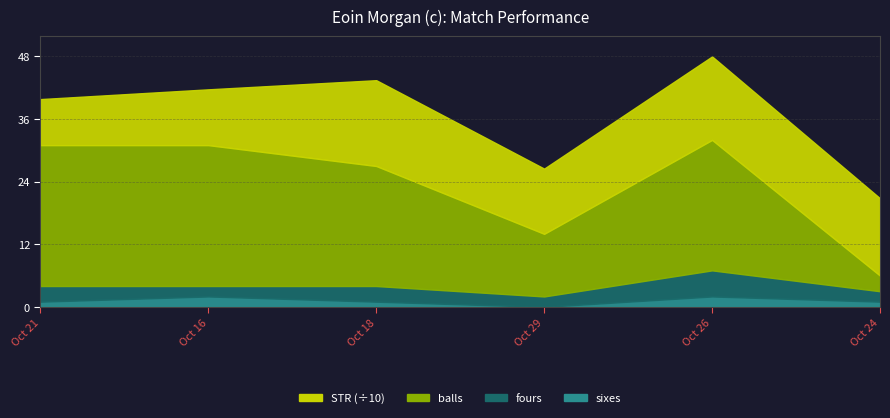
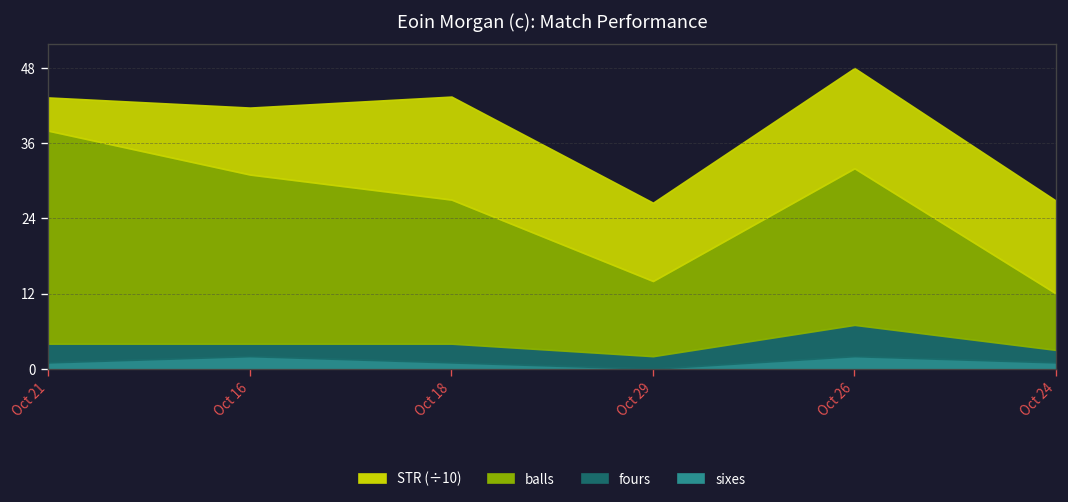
  {
    "balls": {
-     "Oct 21": 27,
+     "Oct 21": 34,
      "Oct 16": 27,
      "Oct 18": 23,
      "Oct 29": 12,
      "Oct 26": 25,
-     "Oct 24": 3
+     "Oct 24": 9
    },
    "STR (÷10)": {
-     "Oct 21": 9,
+     "Oct 21": 5,
      "Oct 16": 11,
      "Oct 18": 16,
      "Oct 29": 13,
      "Oct 26": 16,
      "Oct 24": 15
    }
  }
